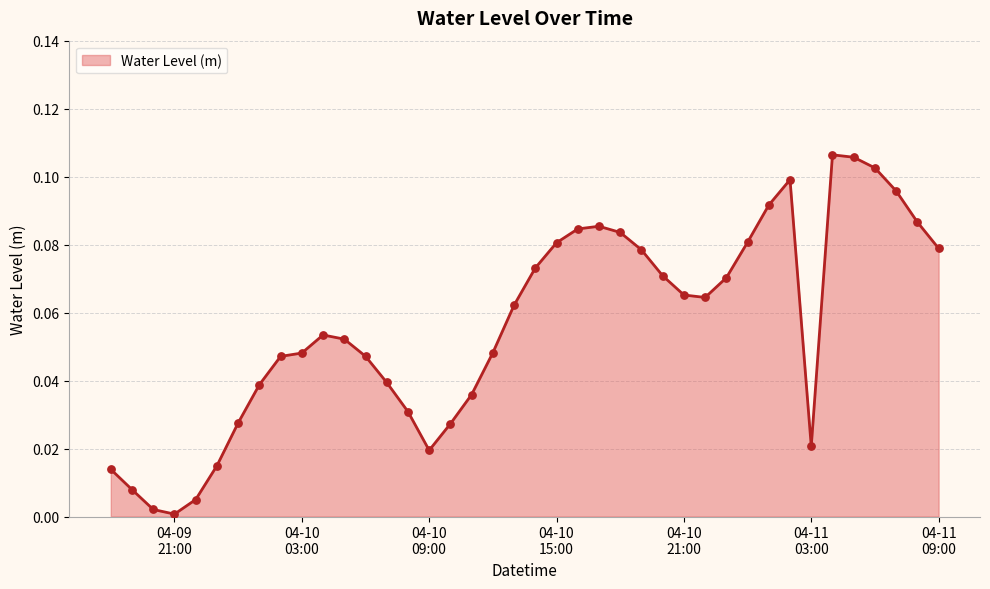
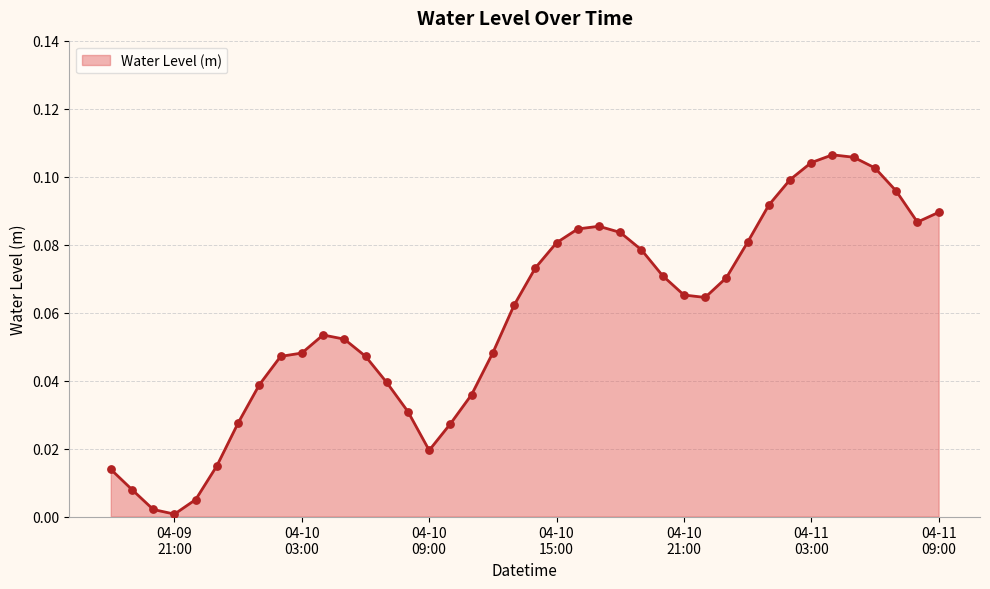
  {
    "04-09 21:00": 0.001,
    "04-10 03:00": 0.048,
    "04-10 09:00": 0.019,
    "04-10 15:00": 0.081,
    "04-10 21:00": 0.065,
-   "04-11 03:00": 0.021,
-   "04-11 09:00": 0.079
+   "04-11 03:00": 0.104,
+   "04-11 09:00": 0.089
  }
